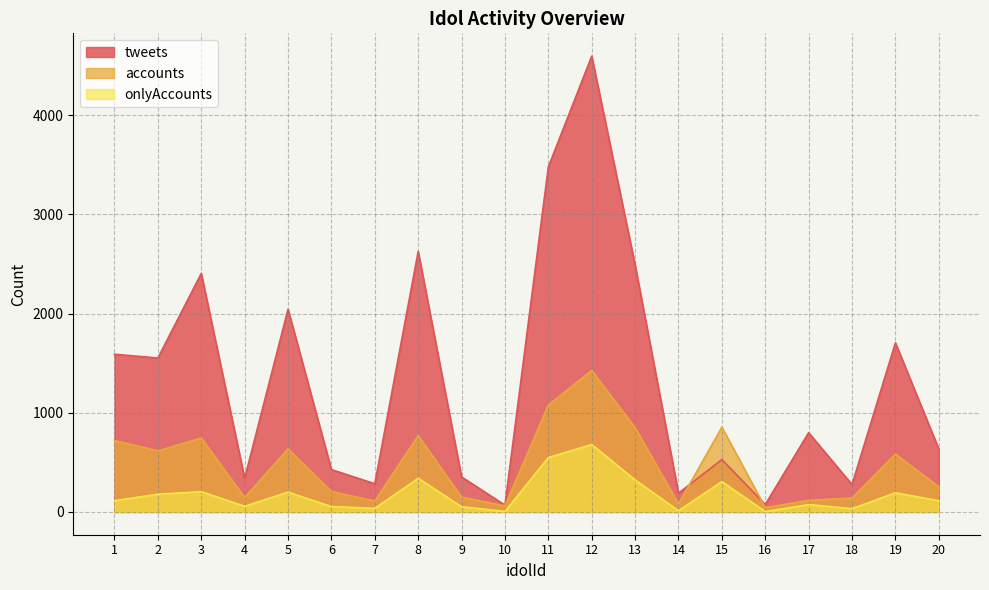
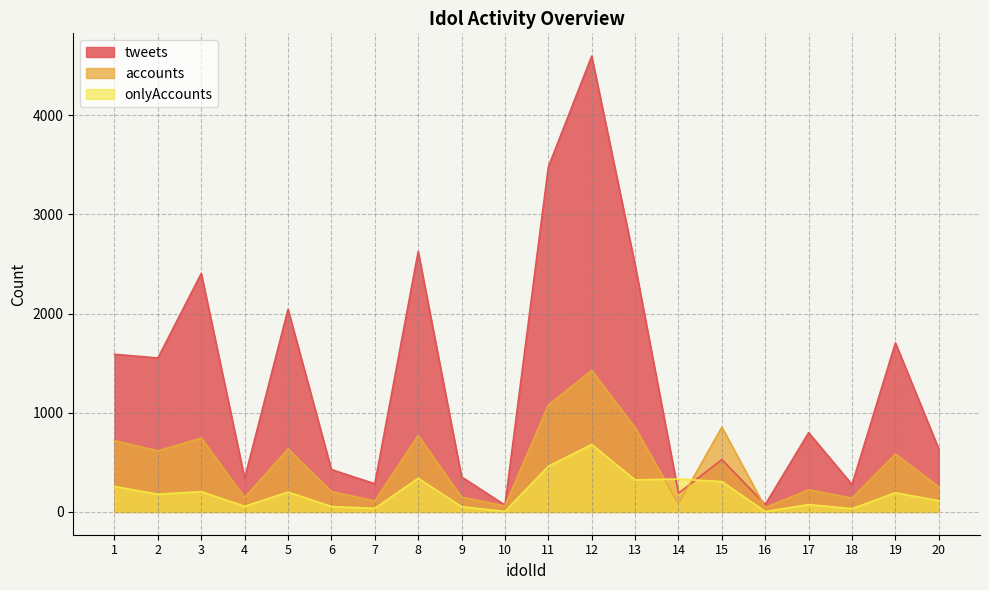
  {
    "tweets": {
      "1": 1600,
      "2": 1600,
      "3": 2400,
      "4": 300,
      "5": 2000,
      "6": 400,
      "7": 300,
      "8": 2600,
      "9": 400,
      "11": 3500,
      "12": 4600,
      "13": 2500,
      "14": 200,
      "15": 500,
      "16": 100,
      "17": 800,
      "18": 300,
      "19": 1700,
      "20": 600
    },
    "accounts": {
      "1": 700,
      "2": 600,
      "3": 700,
      "4": 100,
      "5": 600,
      "6": 200,
      "7": 100,
      "8": 800,
      "9": 100,
      "11": 1100,
      "12": 1400,
      "13": 900,
      "14": 100,
      "15": 900,
      "16": 0,
-     "17": 100,
+     "17": 200,
      "18": 100,
      "19": 600,
      "20": 300
    },
    "onlyAccounts": {
-     "1": 100,
+     "1": 300,
      "2": 200,
      "3": 200,
      "4": 100,
      "5": 200,
      "6": 100,
      "7": 0,
      "8": 300,
      "9": 100,
      "10": 0,
-     "11": 550,
+     "11": 460,
      "12": 700,
      "13": 300,
-     "14": 0,
+     "14": 300,
      "15": 300,
      "16": 0,
      "17": 100,
      "18": 0,
      "19": 200,
      "20": 100
    }
  }
